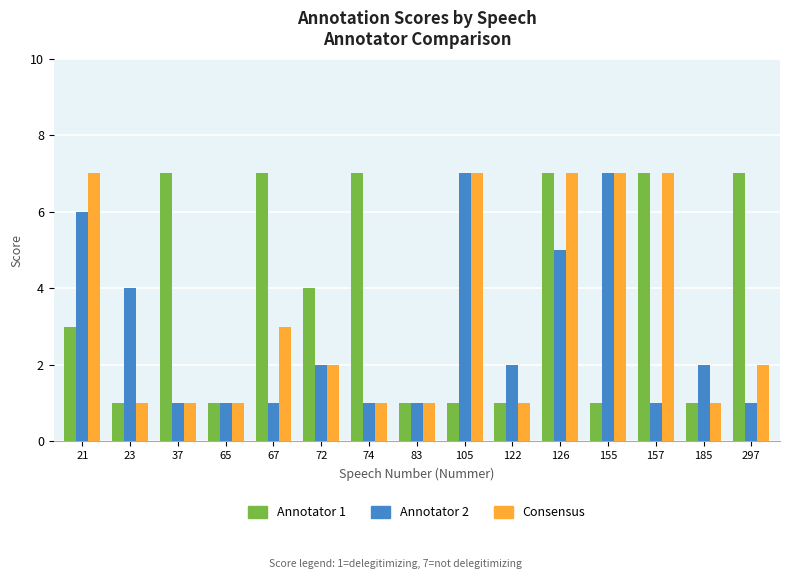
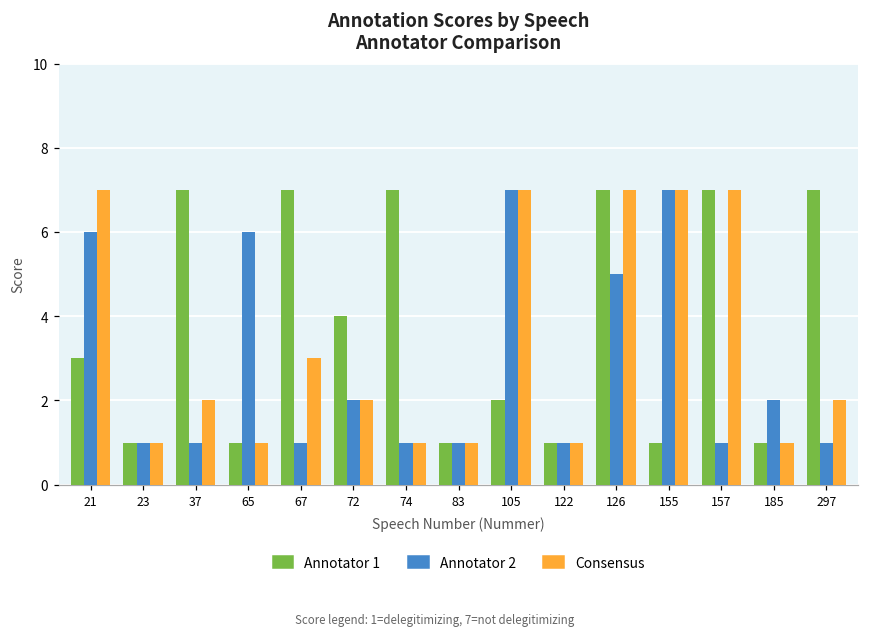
  {
    "Annotator 1": {
      "21": 3,
      "23": 1,
      "37": 7,
      "65": 1,
      "67": 7,
      "72": 4,
      "74": 7,
      "83": 1,
-     "105": 1,
+     "105": 2,
      "122": 1,
      "126": 7,
      "155": 1,
      "157": 7,
      "185": 1,
      "297": 7
    },
    "Annotator 2": {
      "21": 6,
-     "23": 4,
+     "23": 1,
      "37": 1,
-     "65": 1,
+     "65": 6,
      "67": 1,
      "72": 2,
      "74": 1,
      "83": 1,
      "105": 7,
-     "122": 2,
+     "122": 1,
      "126": 5,
      "155": 7,
      "157": 1,
      "185": 2,
      "297": 1
    },
    "Consensus": {
      "21": 7,
      "23": 1,
-     "37": 1,
+     "37": 2,
      "65": 1,
      "67": 3,
      "72": 2,
      "74": 1,
      "83": 1,
      "105": 7,
      "122": 1,
      "126": 7,
      "155": 7,
      "157": 7,
      "185": 1,
      "297": 2
    }
  }
